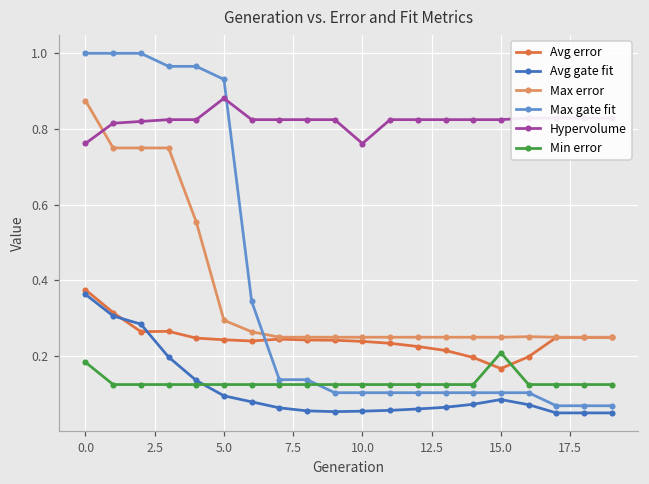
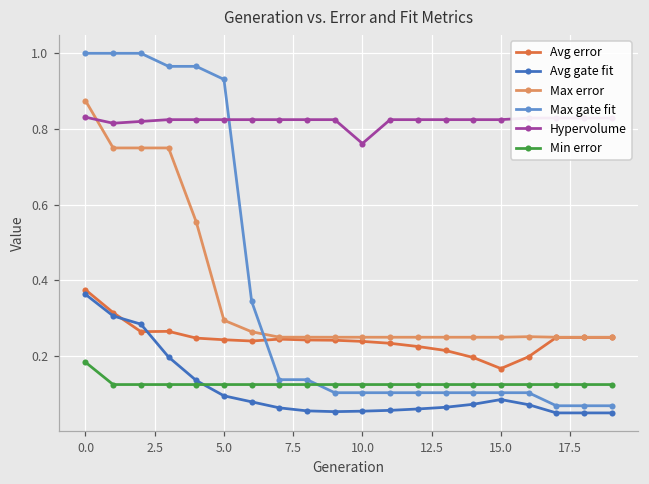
  {
    "Hypervolume": {
-     "0.0": 0.76,
-     "5.0": 0.88,
+     "0.0": 0.83,
+     "5.0": 0.82,
      "10.0": 0.76,
      "15.0": 0.82
    },
    "Min error": {
      "0.0": 0.18,
      "5.0": 0.13,
      "10.0": 0.13,
-     "15.0": 0.21
+     "15.0": 0.13
    }
  }
